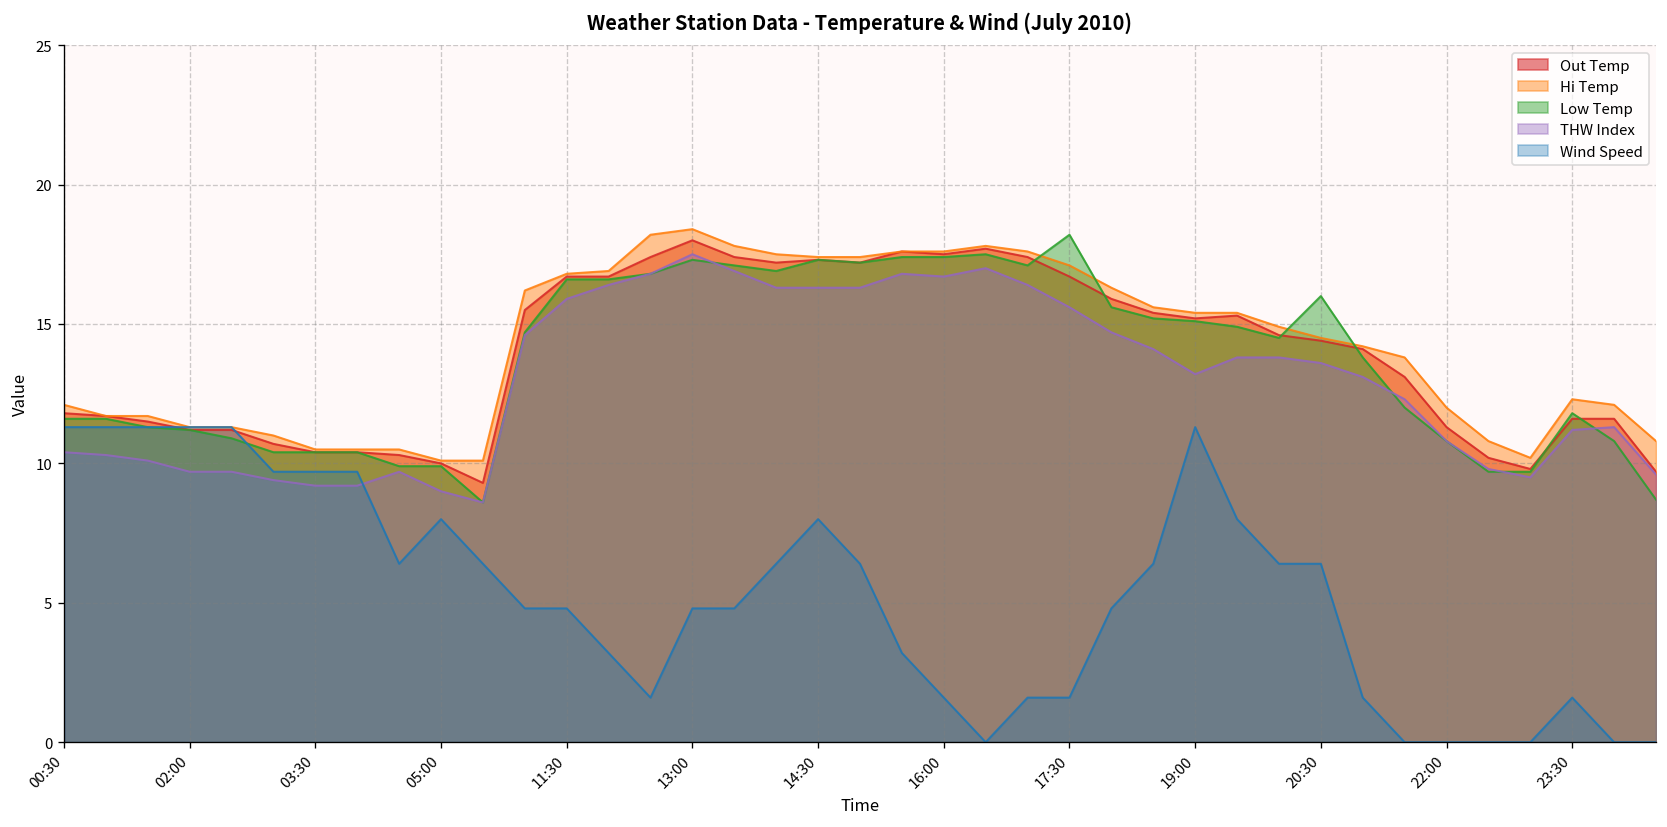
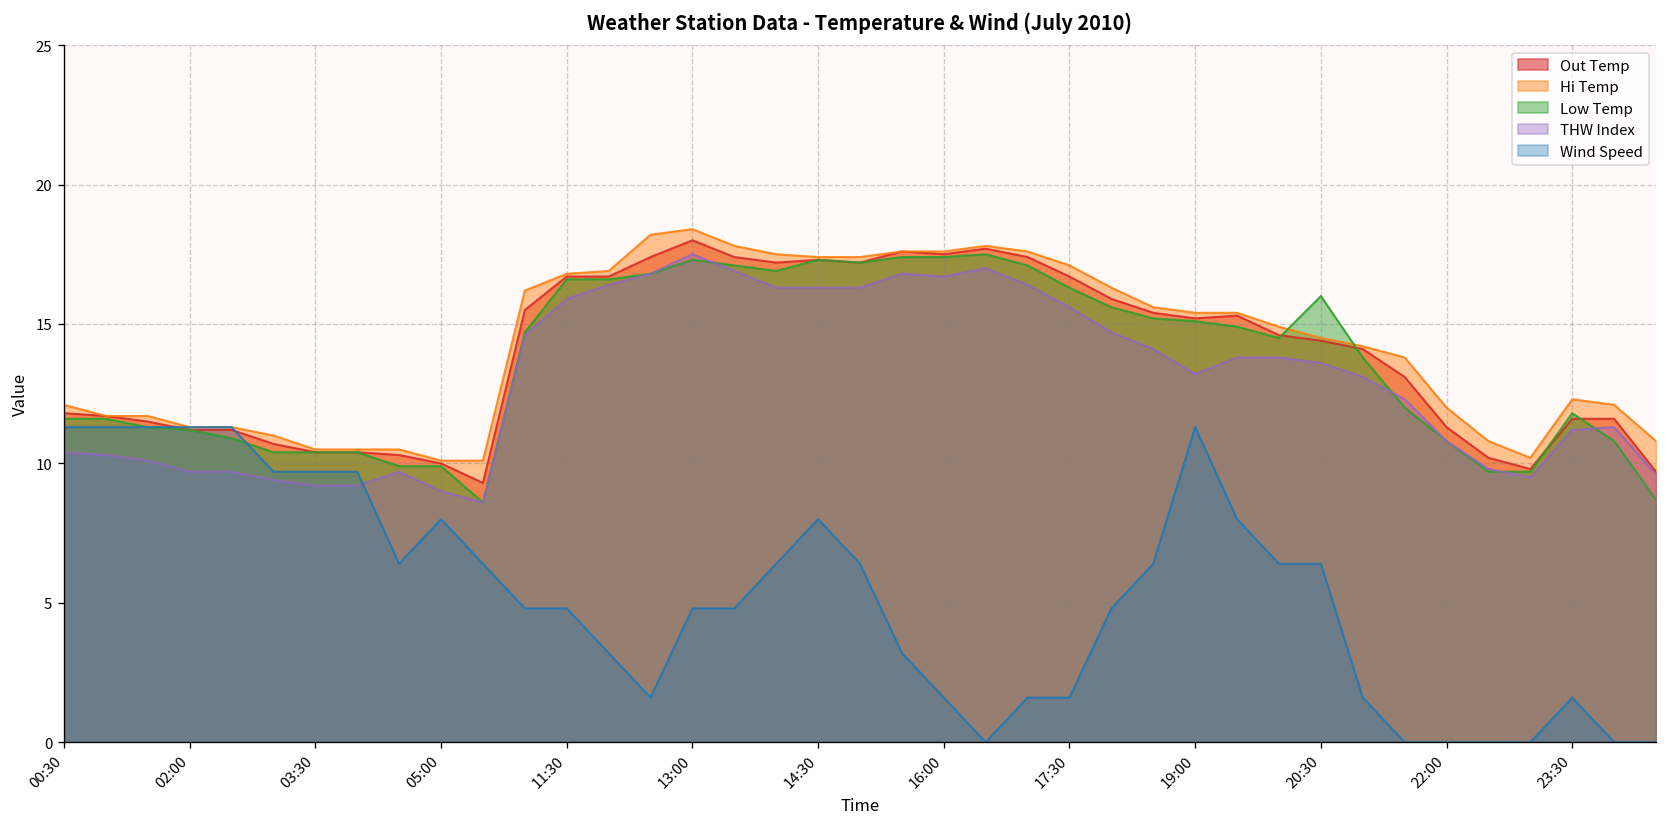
  {
    "Out Temp": {
      "00:30": 11.8,
      "13:00": 18.0,
      "17:30": 16.7,
      "22:00": 11.3,
      "23:30": 11.6
    },
    "Hi Temp": {
      "00:30": 12.1,
      "13:00": 18.4,
      "17:30": 17.1,
      "19:00": 15.4,
      "22:00": 12.0,
      "23:30": 12.3
    },
    "Low Temp": {
      "00:30": 11.6,
      "13:00": 17.3,
-     "17:30": 18.2,
+     "17:30": 16.3,
      "20:30": 16.0,
      "23:30": 11.8
    }
  }
